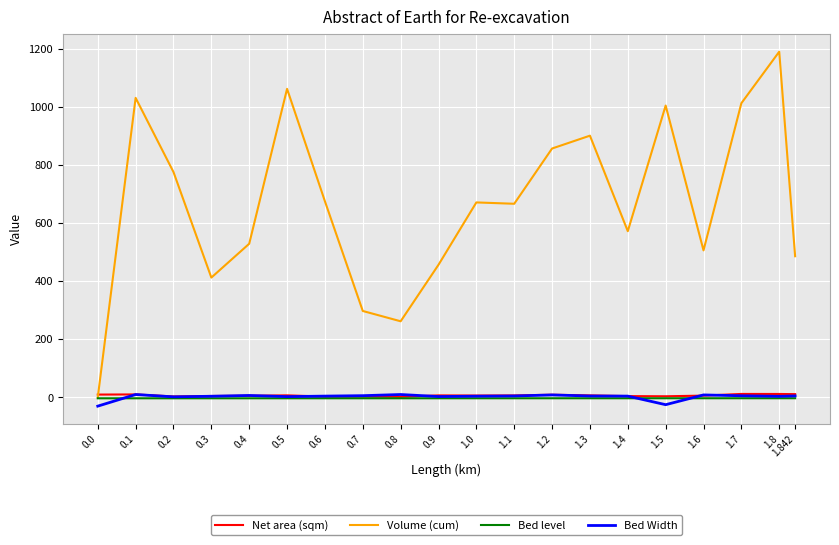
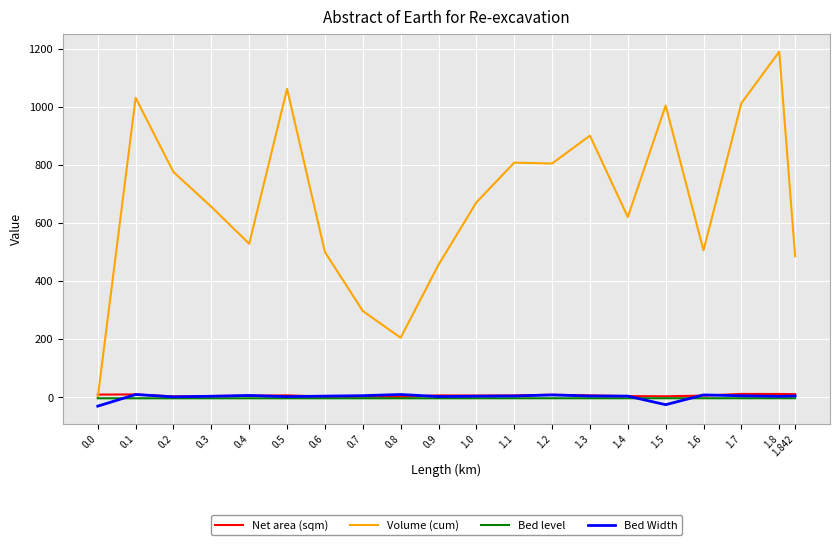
  {
    "Net area (sqm)": {
      "0.0": 10
    },
    "Volume (cum)": {
      "0.1": 1030,
      "0.2": 780,
-     "0.3": 410,
+     "0.3": 660,
      "0.4": 530,
      "0.5": 1060,
-     "0.6": 680,
+     "0.6": 500,
      "0.7": 300,
-     "0.8": 260,
+     "0.8": 210,
      "0.9": 460,
      "1.0": 670,
-     "1.1": 670,
-     "1.2": 860,
+     "1.1": 810,
+     "1.2": 810,
      "1.3": 900,
-     "1.4": 570,
+     "1.4": 620,
      "1.5": 1000,
      "1.6": 510,
      "1.7": 1010,
      "1.8": 1190,
      "1.842": 490
    },
    "Bed level": {
      "0.1": 0,
      "1.2": 0,
      "1.6": 0
    },
    "Bed Width": {
      "0.0": -30,
      "1.5": -30
    }
  }
